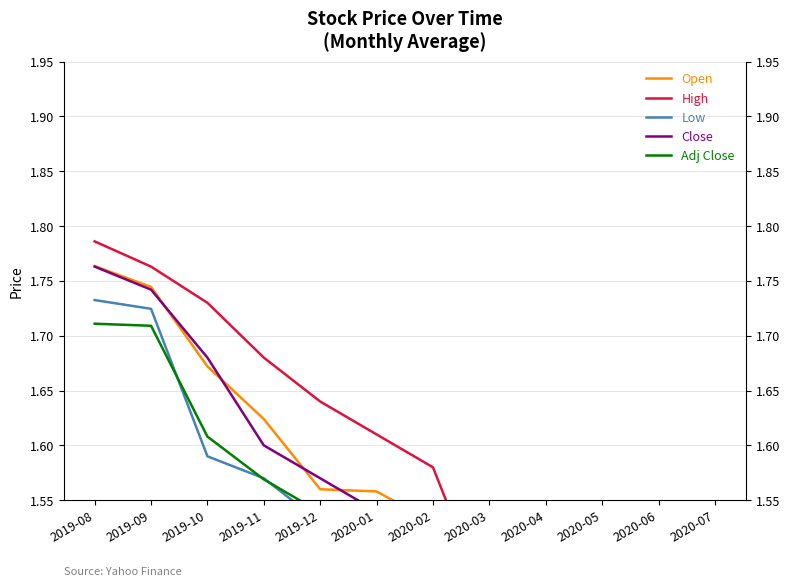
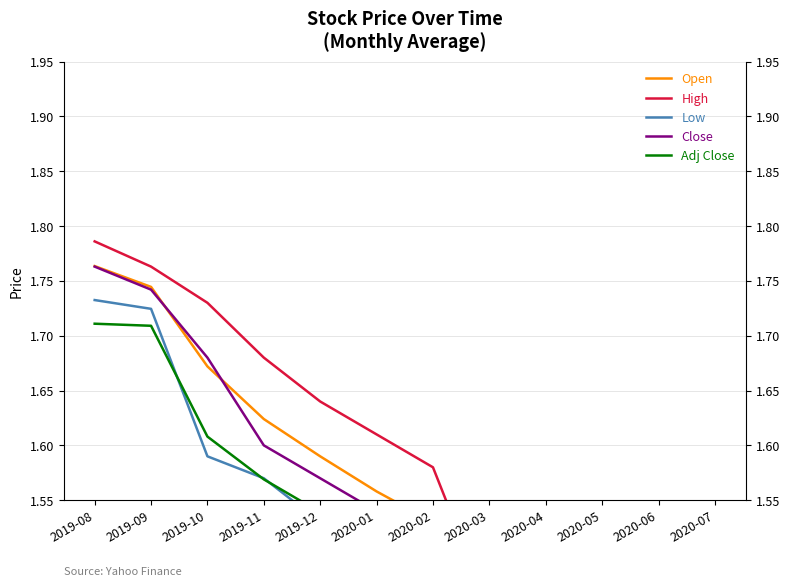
  {
    "Open": {
      "2019-09": 1.745,
      "2019-10": 1.67,
      "2019-11": 1.624,
-     "2019-12": 1.56,
+     "2019-12": 1.59,
      "2020-01": 1.56
    },
    "High": {
      "2019-08": 1.786,
      "2019-09": 1.763,
      "2019-10": 1.73,
      "2019-11": 1.68,
      "2019-12": 1.64,
      "2020-01": 1.61,
      "2020-02": 1.58
    },
    "Low": {
      "2019-08": 1.733,
      "2019-09": 1.724,
      "2019-10": 1.59
    },
    "Close": {
      "2019-09": 1.74,
      "2019-10": 1.68,
      "2019-11": 1.60,
      "2019-12": 1.57
    },
    "Adj Close": {
      "2019-08": 1.71,
      "2019-09": 1.71,
      "2019-10": 1.61
    }
  }
